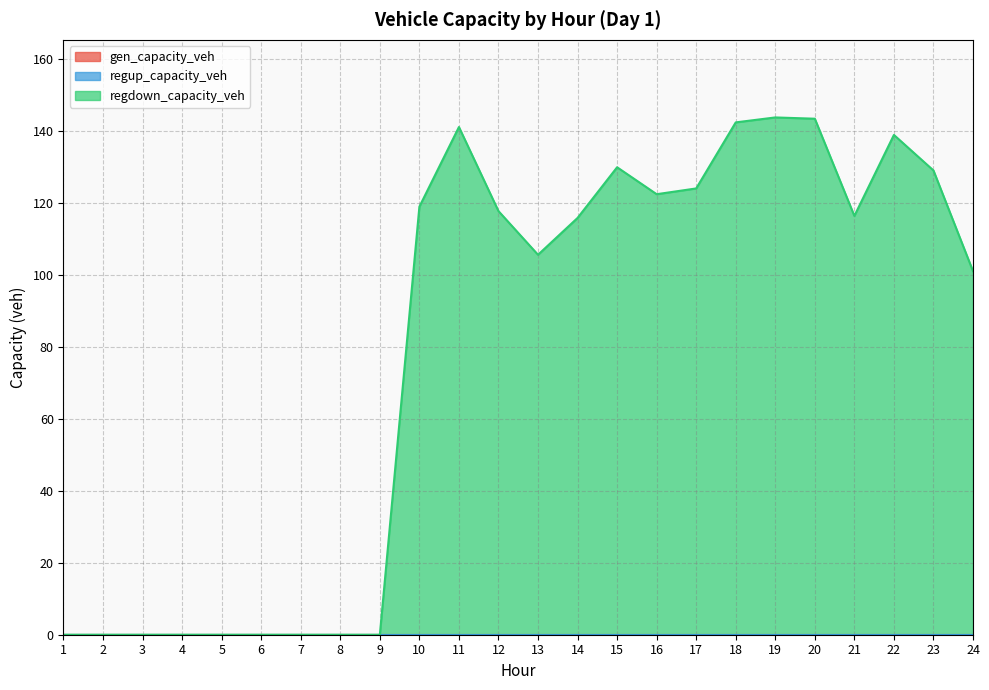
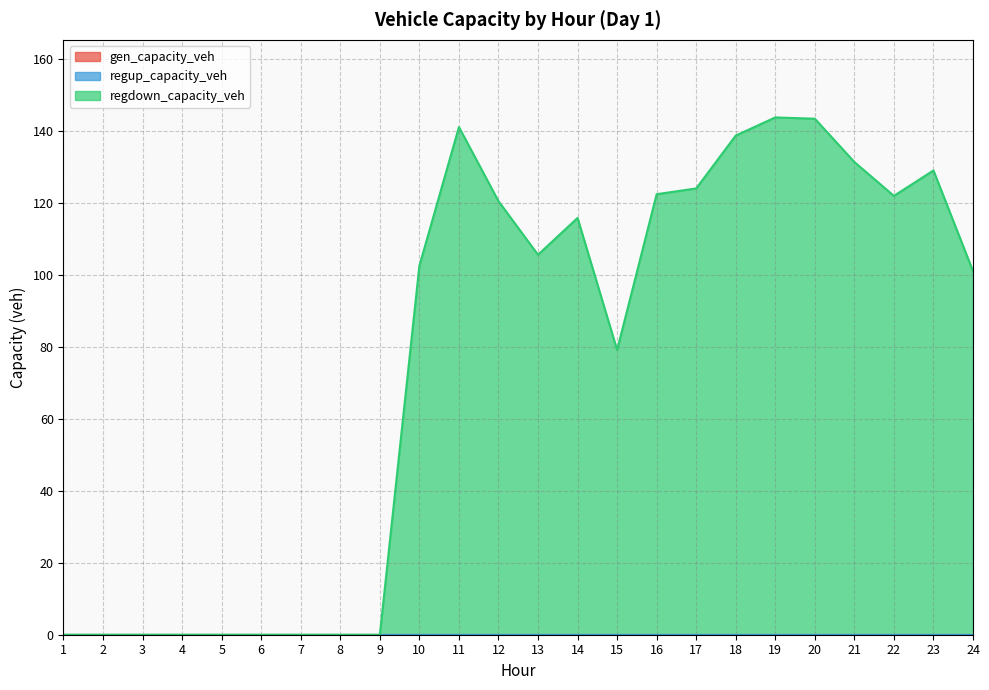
  {
    "regup_capacity_veh": {
      "10": 0,
      "11": 0,
      "12": 0,
      "13": 0,
      "14": 0,
      "15": 0,
      "16": 0,
      "17": 0,
      "18": 0,
      "19": 0,
      "20": 0,
      "21": 0,
      "22": 0,
      "23": 0,
      "24": 0
    },
    "regdown_capacity_veh": {
-     "10": 119,
+     "10": 103,
      "11": 141,
-     "12": 118,
+     "12": 121,
      "13": 106,
      "14": 116,
-     "15": 130,
+     "15": 79,
      "16": 123,
      "17": 124,
-     "18": 143,
+     "18": 139,
      "19": 144,
      "20": 144,
-     "21": 116,
-     "22": 139,
+     "21": 131,
+     "22": 122,
      "23": 129,
      "24": 101
    }
  }
